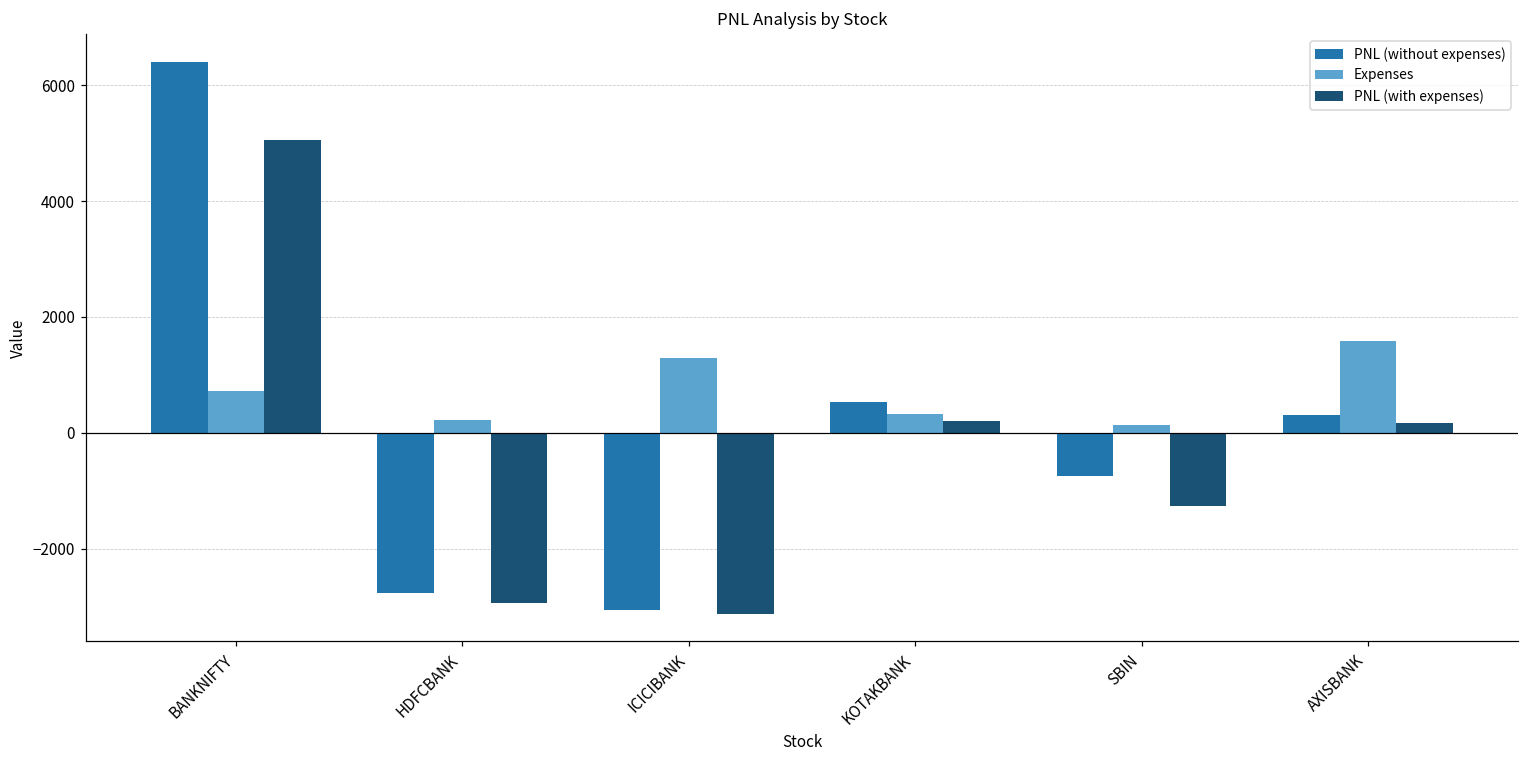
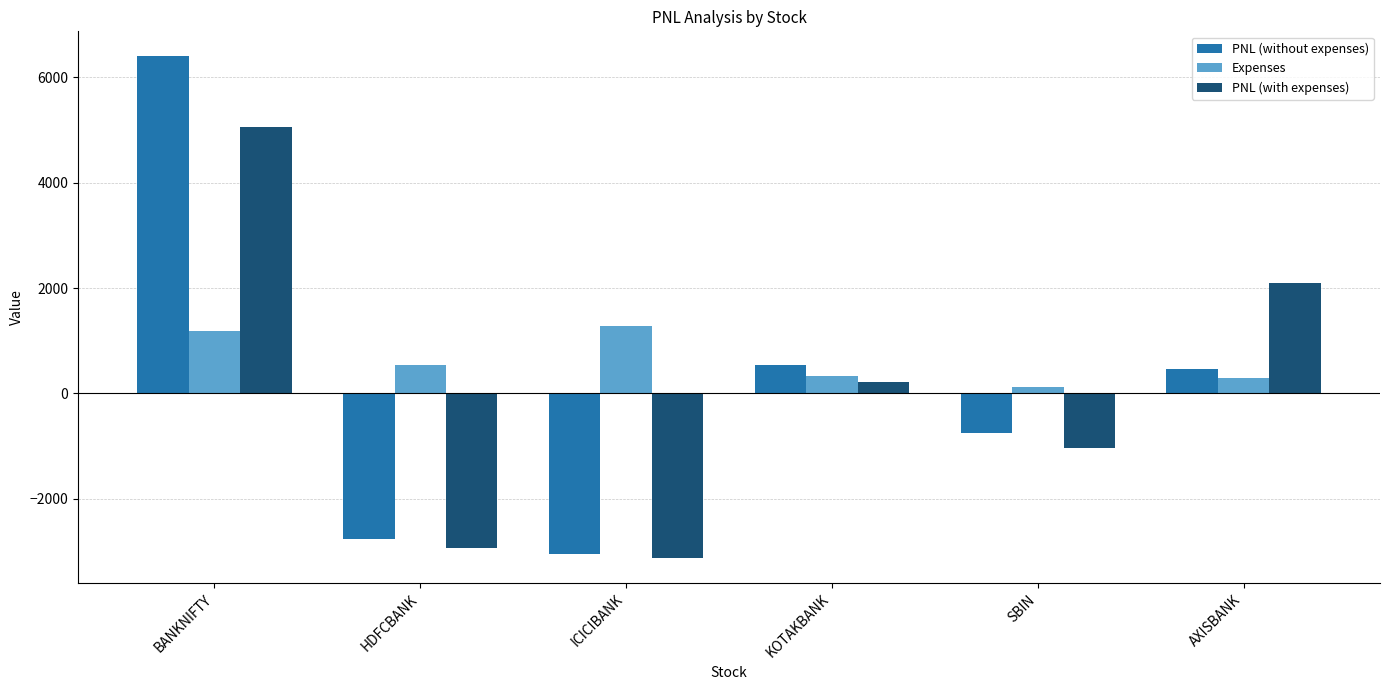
  {
    "PNL (without expenses)": {
      "BANKNIFTY": 6400,
      "HDFCBANK": -2800,
      "ICICIBANK": -3000,
      "KOTAKBANK": 500,
      "SBIN": -800,
-     "AXISBANK": 300
+     "AXISBANK": 500
    },
    "Expenses": {
-     "BANKNIFTY": 700,
-     "HDFCBANK": 200,
+     "BANKNIFTY": 1200,
+     "HDFCBANK": 500,
      "ICICIBANK": 1300,
      "KOTAKBANK": 300,
      "SBIN": 100,
-     "AXISBANK": 1600
+     "AXISBANK": 300
    },
    "PNL (with expenses)": {
      "BANKNIFTY": 5100,
      "HDFCBANK": -2900,
      "ICICIBANK": -3100,
      "KOTAKBANK": 200,
-     "SBIN": -1300,
-     "AXISBANK": 200
+     "SBIN": -1000,
+     "AXISBANK": 2100
    }
  }
